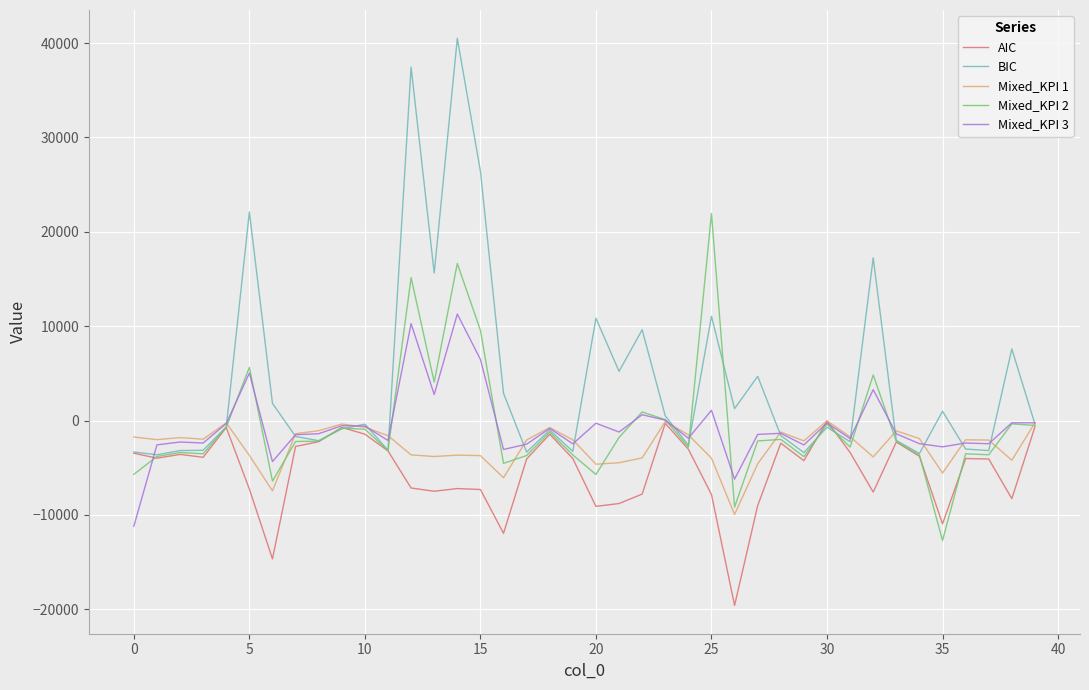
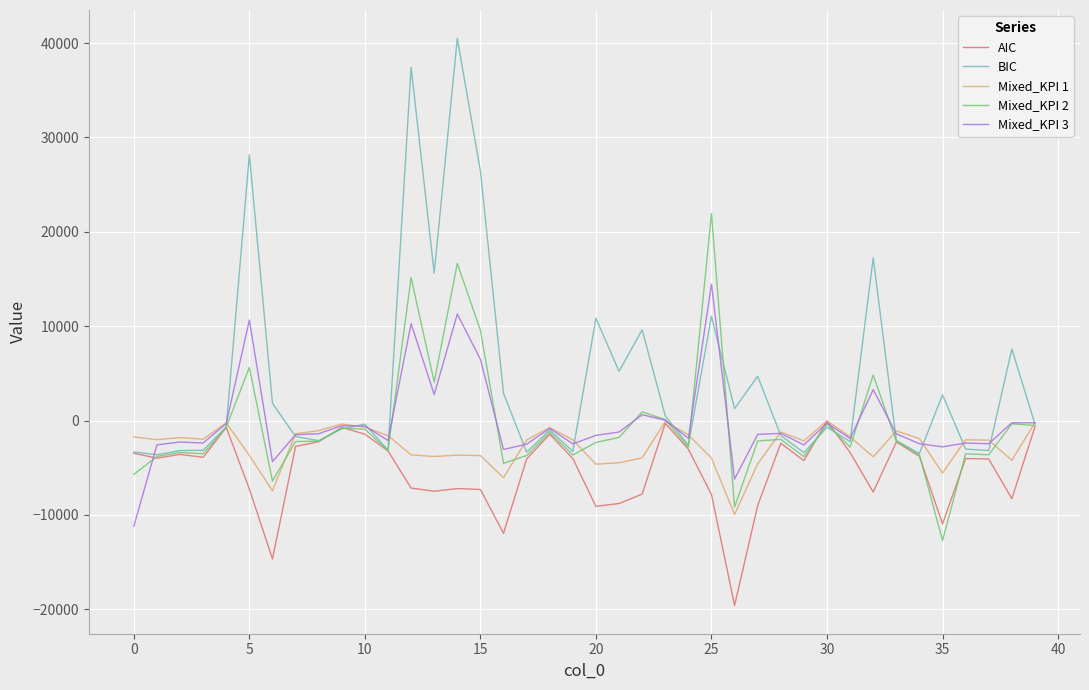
  {
    "BIC": {
-     "5": 22000,
+     "5": 28000,
      "15": 26000,
      "20": 11000,
      "25": 11000,
      "30": -1000,
-     "35": 1000
+     "35": 3000
    },
    "Mixed_KPI 2": {
      "0": -6000,
      "5": 6000,
      "15": 10000,
-     "20": -6000,
+     "20": -2000,
      "25": 22000,
      "35": -13000
    },
    "Mixed_KPI 3": {
      "0": -11000,
-     "5": 5000,
+     "5": 11000,
      "15": 6000,
-     "20": 0,
-     "25": 1000,
+     "20": -2000,
+     "25": 14000,
      "35": -3000
    }
  }
